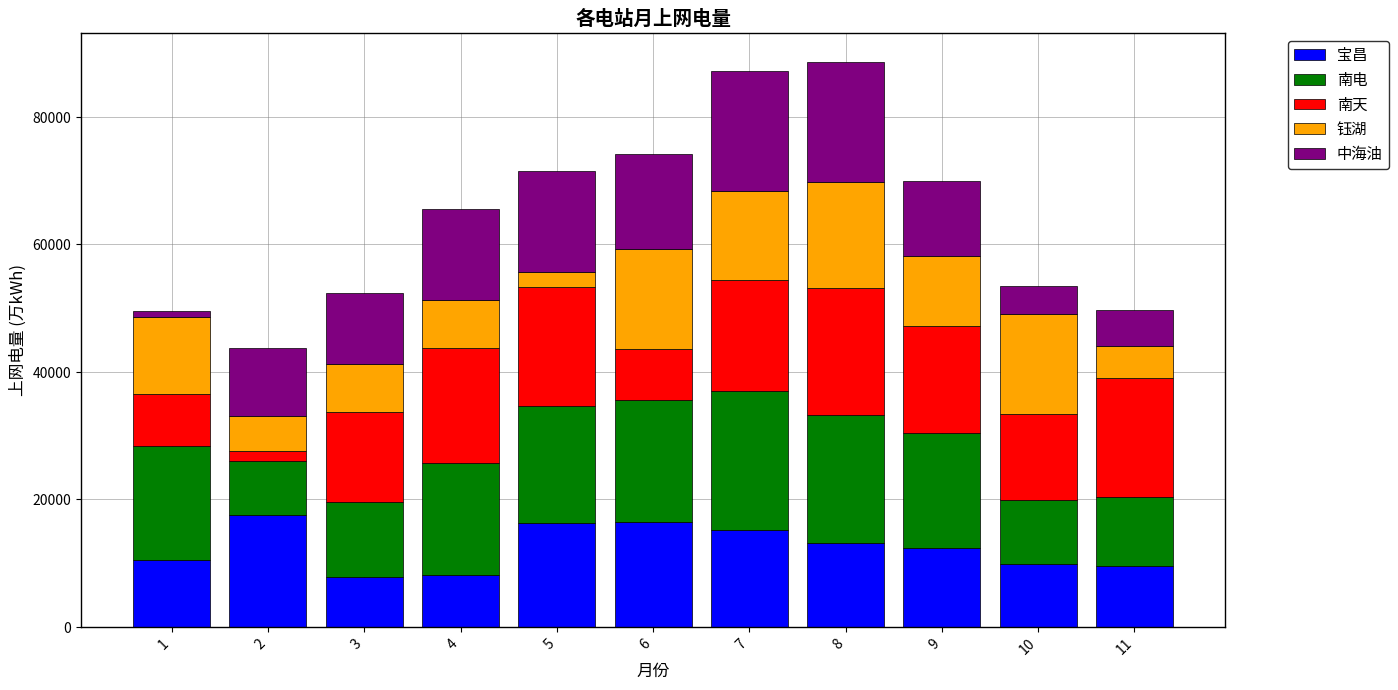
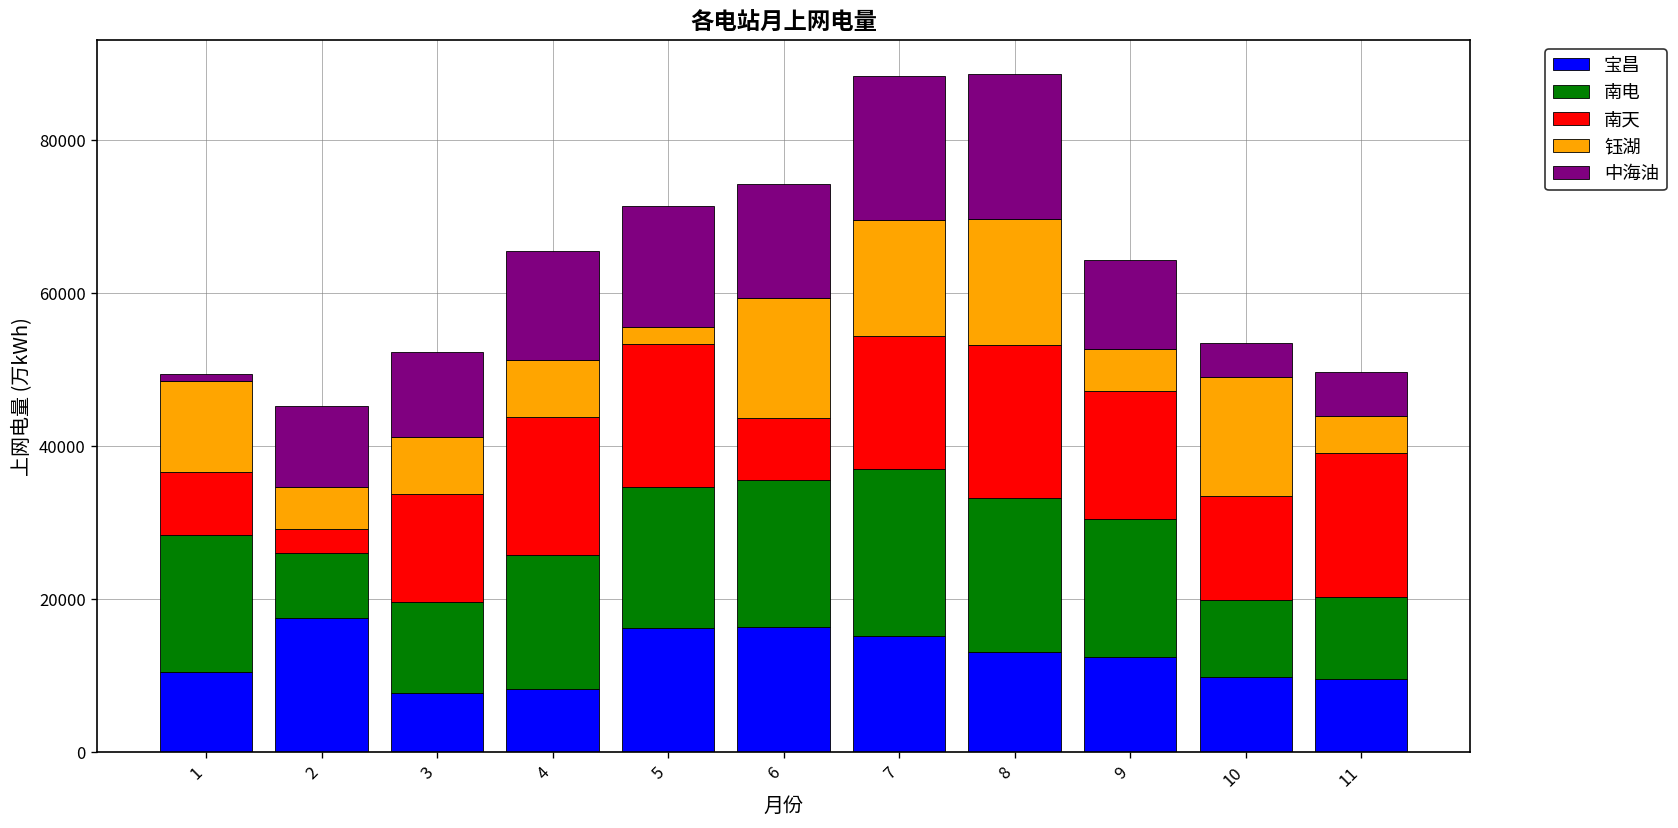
  {
    "宝昌": {
      "1": 10000,
      "2": 18000,
      "3": 8000,
      "4": 8000,
      "5": 16000,
      "6": 16000,
      "7": 15000,
      "8": 13000,
      "9": 12000,
      "10": 10000,
      "11": 10000
    },
    "南电": {
      "1": 18000,
      "2": 9000,
      "3": 12000,
      "4": 18000,
      "5": 18000,
      "6": 19000,
      "7": 22000,
      "8": 20000,
      "9": 18000,
      "10": 10000,
      "11": 11000
    },
    "南天": {
      "1": 8000,
-     "2": 2000,
+     "2": 3000,
      "3": 14000,
      "4": 18000,
      "5": 19000,
      "6": 8000,
      "7": 17000,
      "8": 20000,
      "9": 17000,
      "10": 14000,
      "11": 19000
    },
    "钰湖": {
      "1": 12000,
      "2": 6000,
      "3": 8000,
      "4": 8000,
      "5": 2000,
      "6": 16000,
-     "7": 14000,
+     "7": 15000,
      "8": 17000,
-     "9": 11000,
+     "9": 5000,
      "10": 16000,
      "11": 5000
    },
    "中海油": {
      "1": 1000,
      "2": 11000,
      "3": 11000,
      "4": 14000,
      "5": 16000,
      "6": 15000,
      "7": 19000,
      "8": 19000,
      "9": 12000,
      "10": 4000,
      "11": 6000
    }
  }
